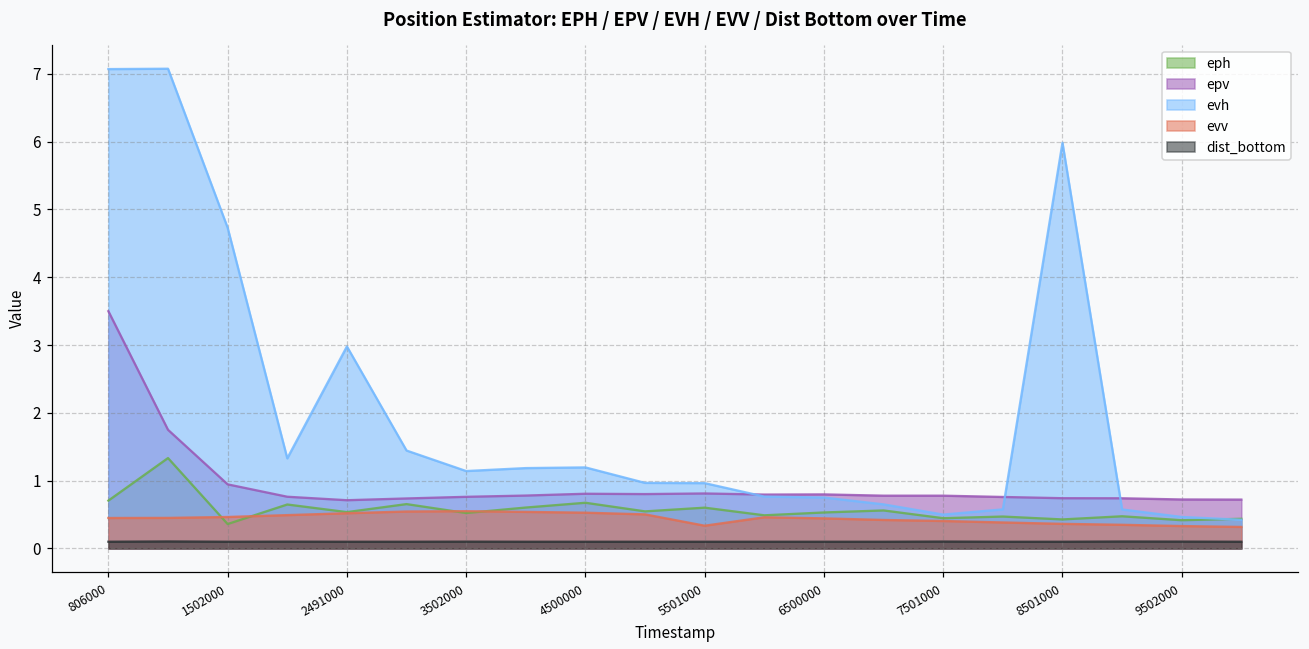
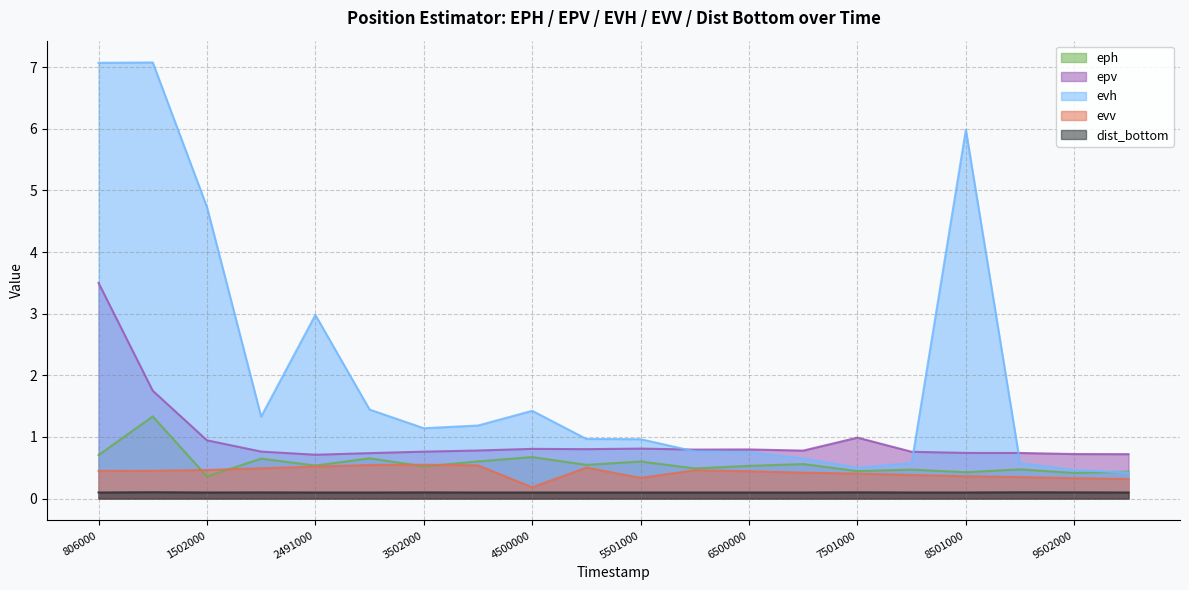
  {
    "eph": {
      "806000": 0.7,
      "1502000": 0.4,
      "4500000": 0.7,
      "5501000": 0.6,
      "6500000": 0.5,
      "8501000": 0.4,
      "9502000": 0.4
    },
    "epv": {
      "806000": 3.5,
      "1502000": 0.9,
      "2491000": 0.7,
      "3502000": 0.8,
      "4500000": 0.8,
      "5501000": 0.8,
      "6500000": 0.8,
-     "7501000": 0.8,
+     "7501000": 1.0,
      "8501000": 0.7,
      "9502000": 0.7
    },
    "evh": {
      "806000": 7.1,
      "1502000": 4.7,
      "2491000": 3.0,
      "3502000": 1.1,
-     "4500000": 1.2,
+     "4500000": 1.4,
      "5501000": 1.0,
      "6500000": 0.8,
      "7501000": 0.5,
      "8501000": 6.0,
      "9502000": 0.5
    },
    "evv": {
      "806000": 0.5,
      "1502000": 0.5,
-     "4500000": 0.5,
+     "4500000": 0.2,
      "5501000": 0.3,
      "6500000": 0.4,
      "8501000": 0.4,
      "9502000": 0.3
    },
    "dist_bottom": {
      "806000": 0.1,
      "1502000": 0.1,
      "2491000": 0.1,
      "3502000": 0.1,
      "4500000": 0.1,
      "5501000": 0.1,
      "6500000": 0.1,
      "7501000": 0.1,
      "8501000": 0.1,
      "9502000": 0.1
    }
  }
